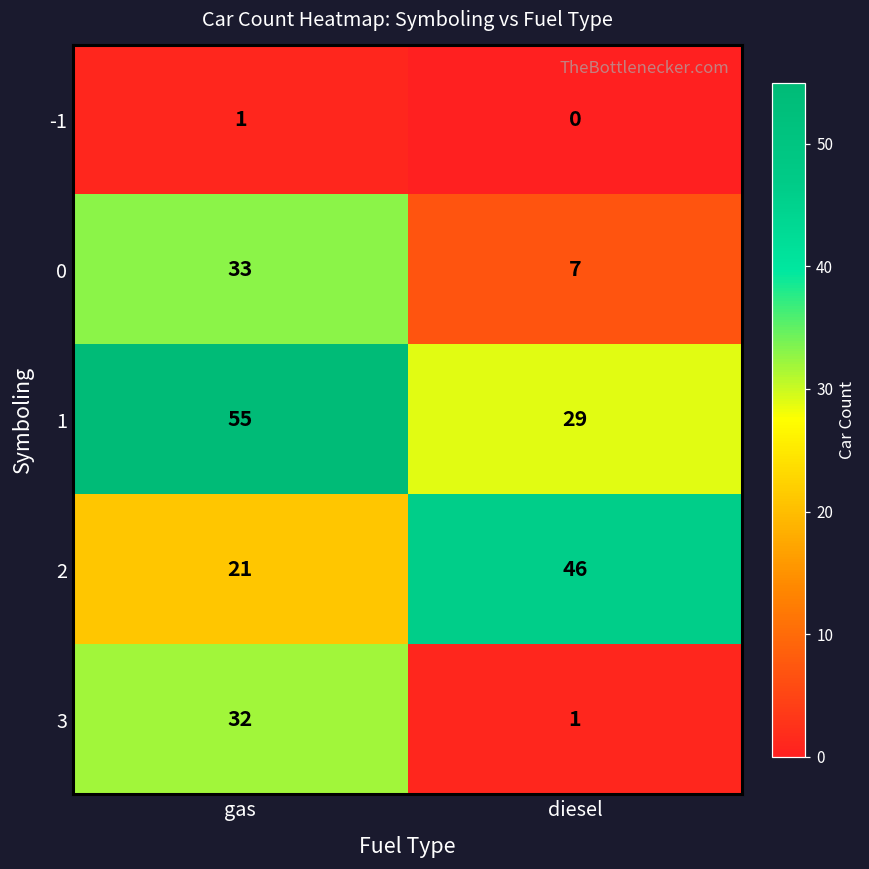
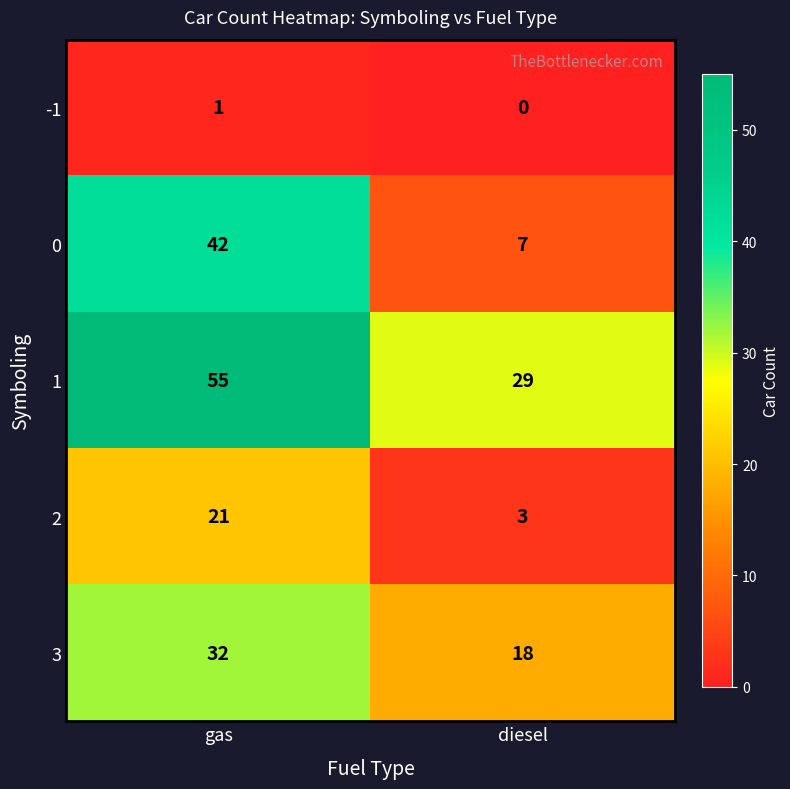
  {
    "-1": {
      "gas": 1
    },
    "0": {
-     "gas": 33,
+     "gas": 42,
      "diesel": 7
    },
    "1": {
      "gas": 55,
      "diesel": 29
    },
    "2": {
      "gas": 21,
-     "diesel": 46
+     "diesel": 3
    },
    "3": {
      "gas": 32,
-     "diesel": 1
+     "diesel": 18
    }
  }
